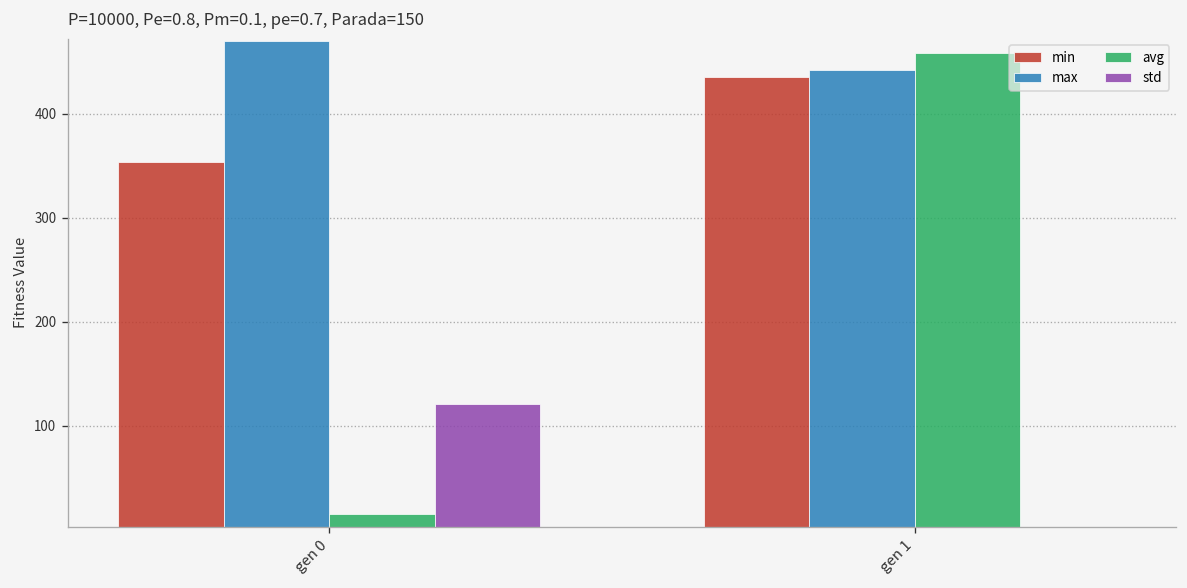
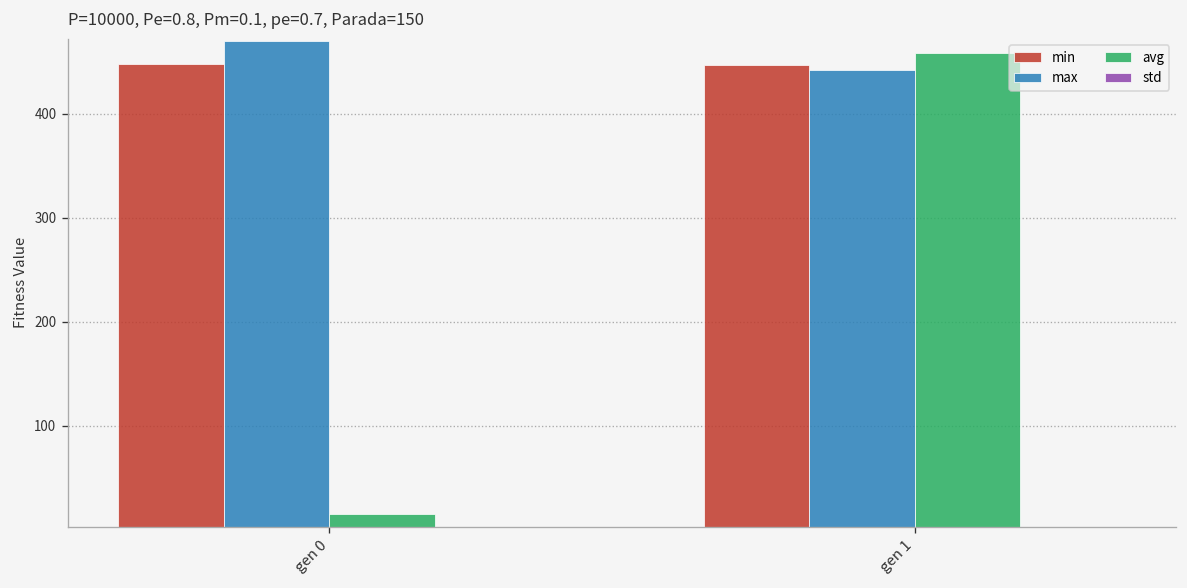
  {
    "min": {
-     "gen 0": 350,
-     "gen 1": 440
+     "gen 0": 450,
+     "gen 1": 450
    },
    "max": {
      "gen 0": 470,
      "gen 1": 440
    },
    "avg": {
      "gen 0": 20,
      "gen 1": 460
    },
    "std": {
-     "gen 0": 120,
+     "gen 0": 0,
      "gen 1": 0
    }
  }
